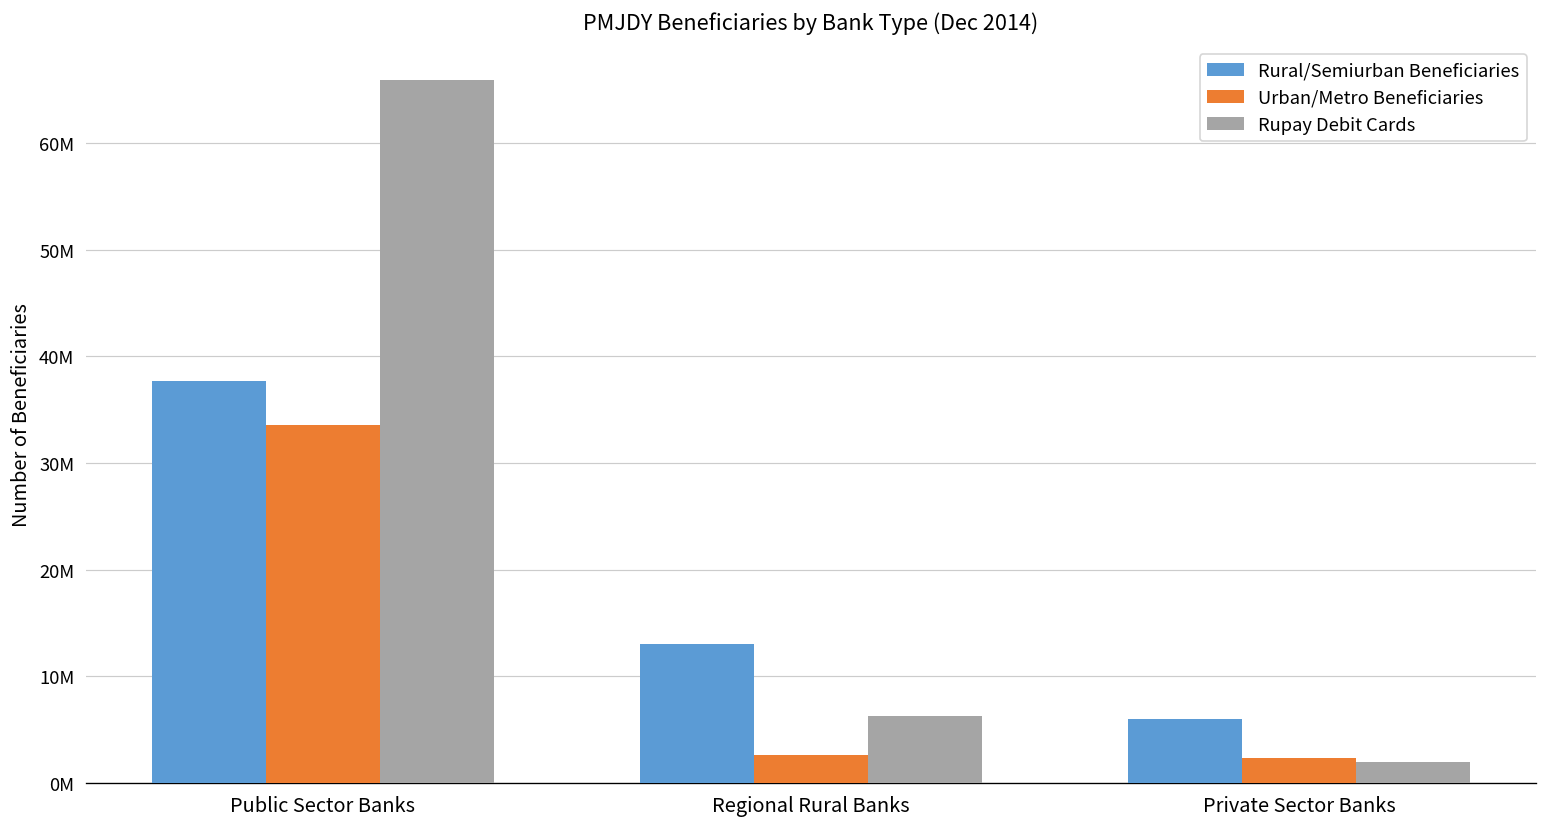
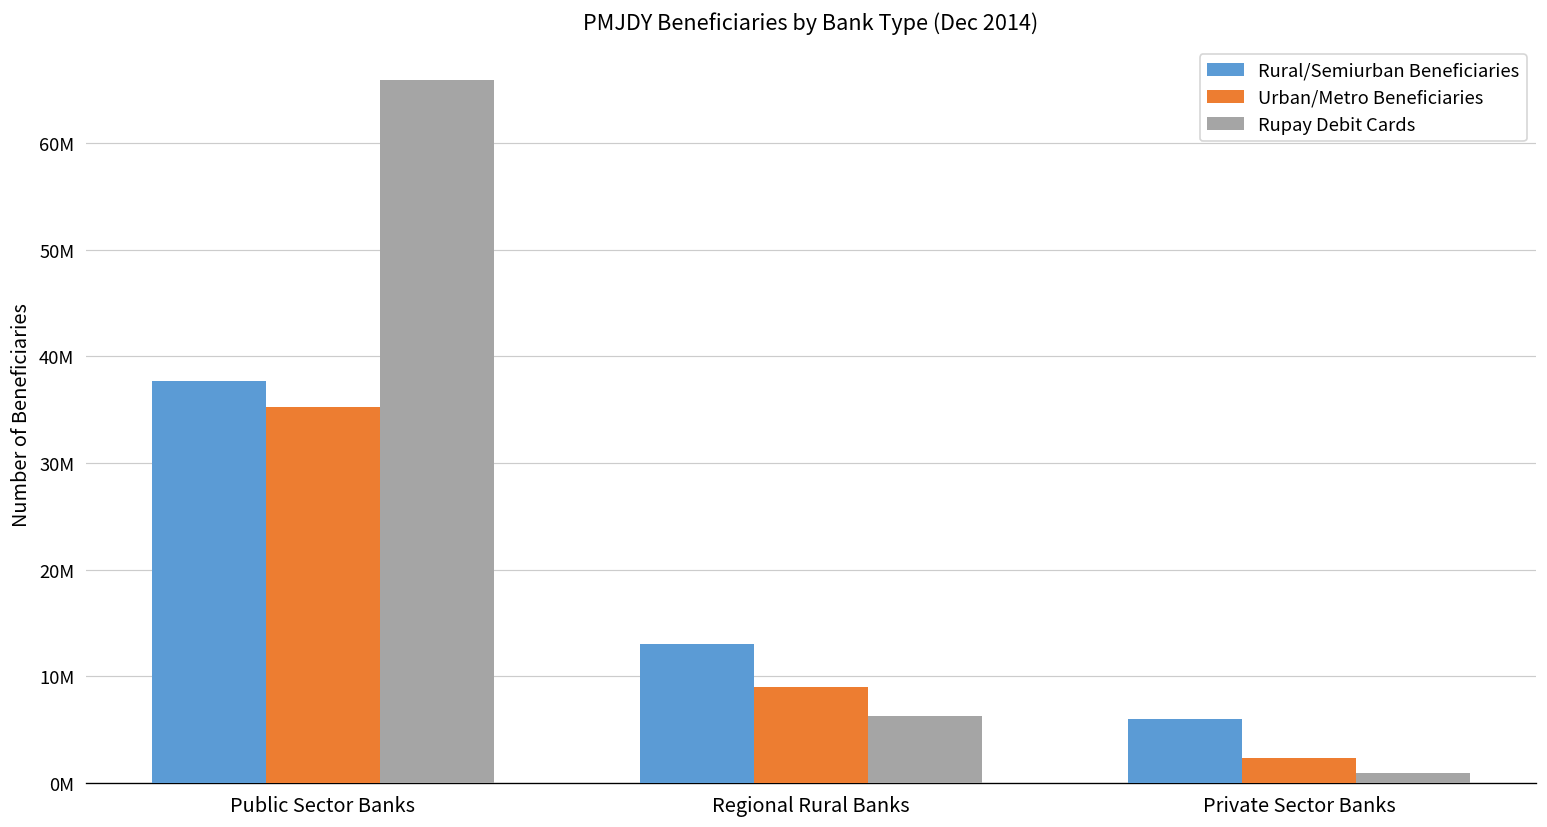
  {
    "Rural/Semiurban Beneficiaries": {
      "Public Sector Banks": 38000000,
      "Regional Rural Banks": 13000000,
      "Private Sector Banks": 6000000
    },
    "Urban/Metro Beneficiaries": {
-     "Public Sector Banks": 34000000,
-     "Regional Rural Banks": 3000000,
+     "Public Sector Banks": 35000000,
+     "Regional Rural Banks": 9000000,
      "Private Sector Banks": 2000000
    },
    "Rupay Debit Cards": {
      "Public Sector Banks": 66000000,
      "Regional Rural Banks": 6000000,
-     "Private Sector Banks": 2000000
+     "Private Sector Banks": 1000000
    }
  }
